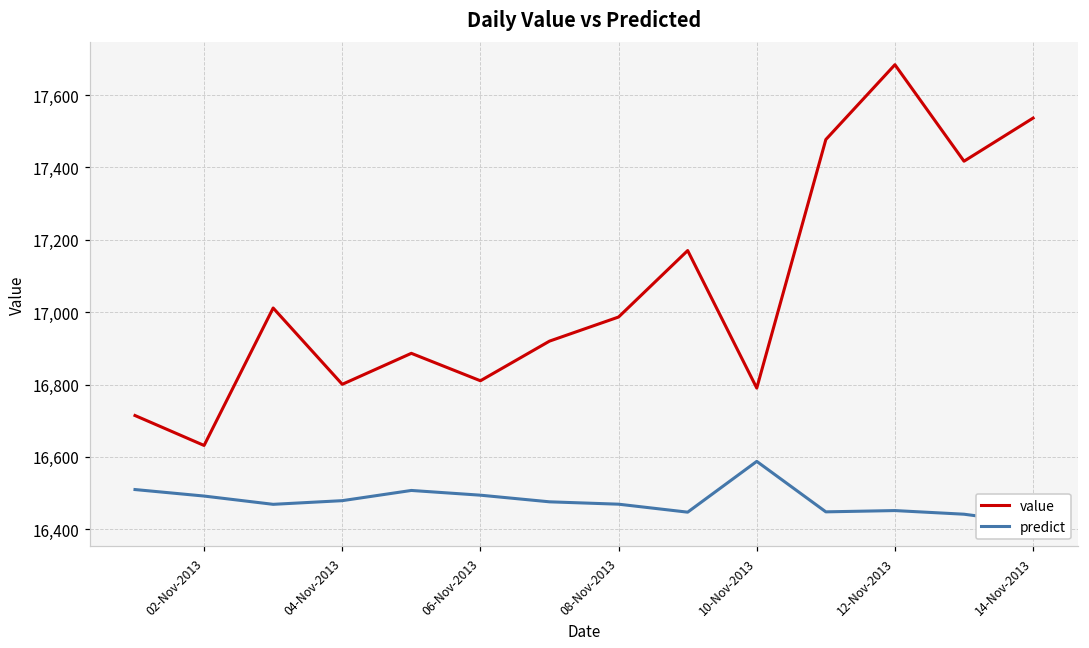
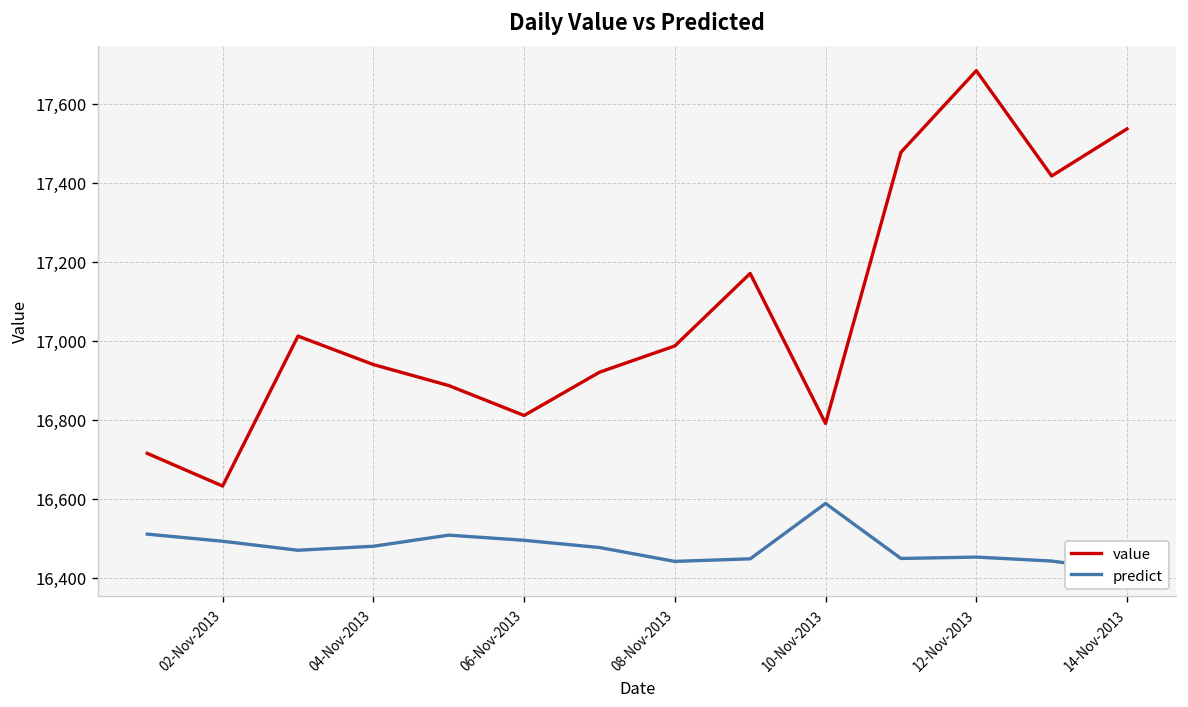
  {
    "value": {
      "02-Nov-2013": "16,630",
-     "04-Nov-2013": "16,800",
+     "04-Nov-2013": "16,940",
      "06-Nov-2013": "16,810",
      "08-Nov-2013": "16,990",
      "10-Nov-2013": "16,790",
      "12-Nov-2013": "17,680",
      "14-Nov-2013": "17,540"
    },
    "predict": {
      "02-Nov-2013": "16,490",
      "04-Nov-2013": "16,480",
      "06-Nov-2013": "16,490",
-     "08-Nov-2013": "16,470",
+     "08-Nov-2013": "16,440",
      "10-Nov-2013": "16,590",
      "12-Nov-2013": "16,450"
    }
  }
